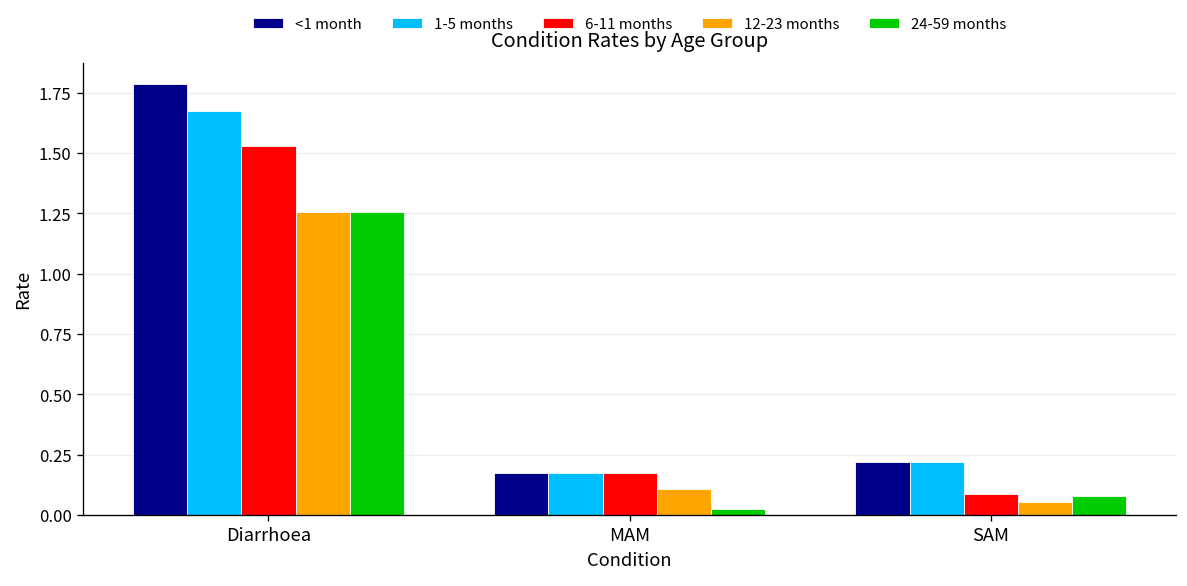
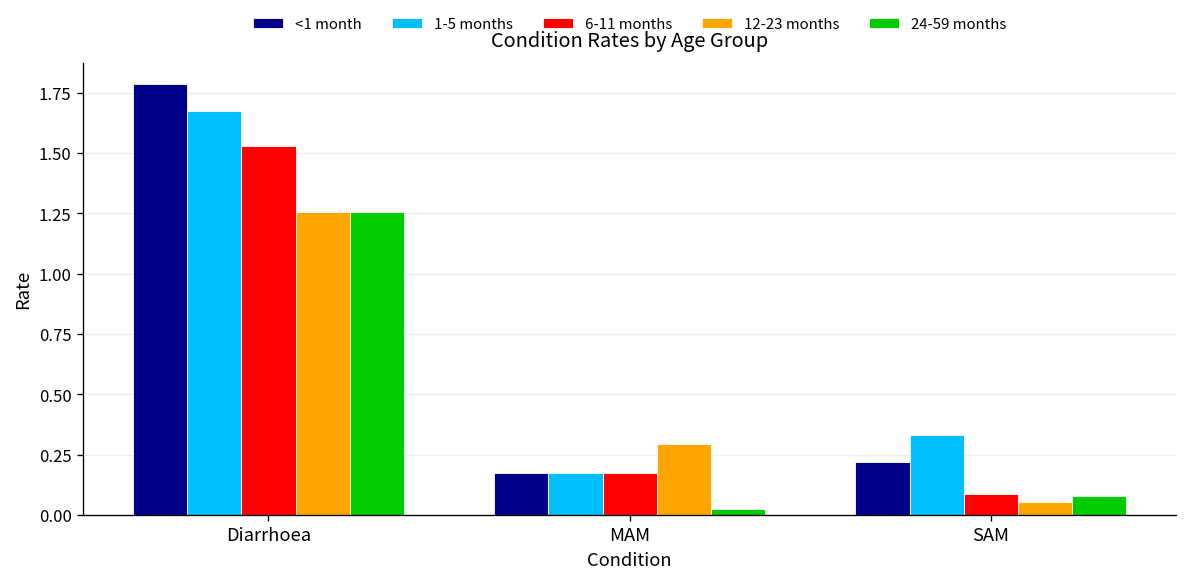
  {
    "<1 month": {
      "Diarrhoea": 1.79,
      "MAM": 0.17,
      "SAM": 0.22
    },
    "1-5 months": {
      "Diarrhoea": 1.67,
      "MAM": 0.17,
-     "SAM": 0.22
+     "SAM": 0.33
    },
    "6-11 months": {
      "Diarrhoea": 1.53,
      "MAM": 0.17,
      "SAM": 0.09
    },
    "12-23 months": {
      "Diarrhoea": 1.26,
-     "MAM": 0.11,
+     "MAM": 0.29,
      "SAM": 0.05
    },
    "24-59 months": {
      "Diarrhoea": 1.26,
      "MAM": 0.03,
      "SAM": 0.08
    }
  }
